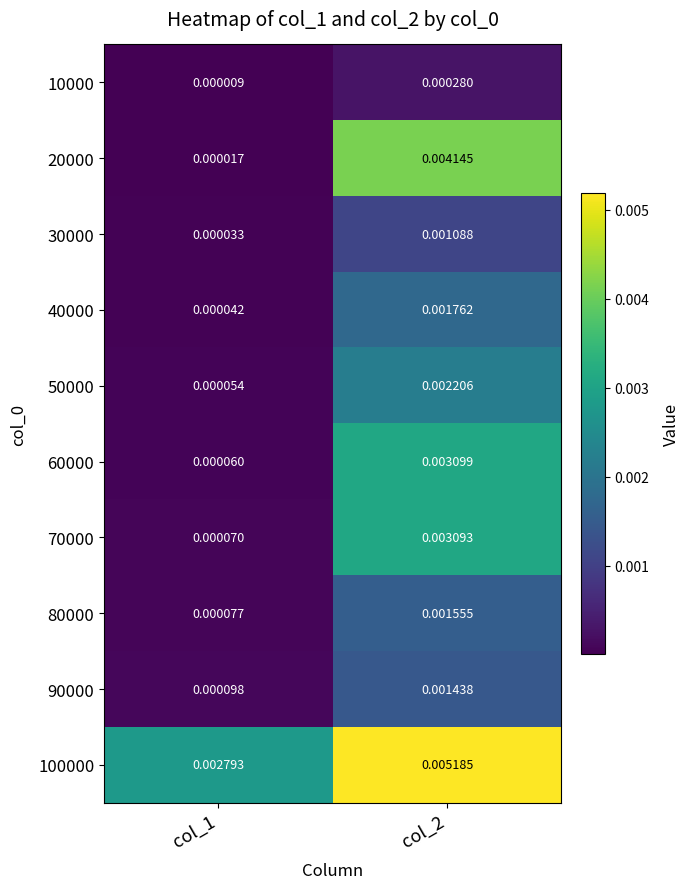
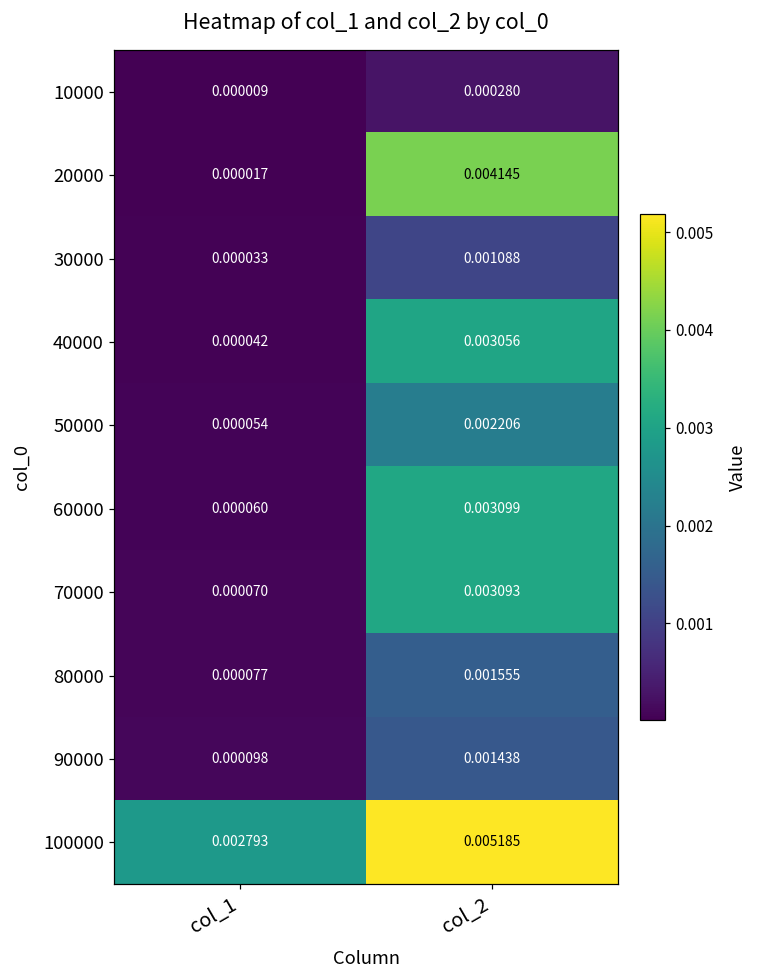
  {
    "10000": {
      "col_1": 0.000009,
      "col_2": 0.000280
    },
    "20000": {
      "col_1": 0.000017,
      "col_2": 0.004145
    },
    "30000": {
      "col_1": 0.000033,
      "col_2": 0.001088
    },
    "40000": {
      "col_1": 0.000042,
-     "col_2": 0.001762
+     "col_2": 0.003056
    },
    "50000": {
      "col_1": 0.000054,
      "col_2": 0.002206
    },
    "60000": {
      "col_1": 0.000060,
      "col_2": 0.003099
    },
    "70000": {
      "col_1": 0.000070,
      "col_2": 0.003093
    },
    "80000": {
      "col_1": 0.000077,
      "col_2": 0.001555
    },
    "90000": {
      "col_1": 0.000098,
      "col_2": 0.001438
    },
    "100000": {
      "col_1": 0.002793,
      "col_2": 0.005185
    }
  }
